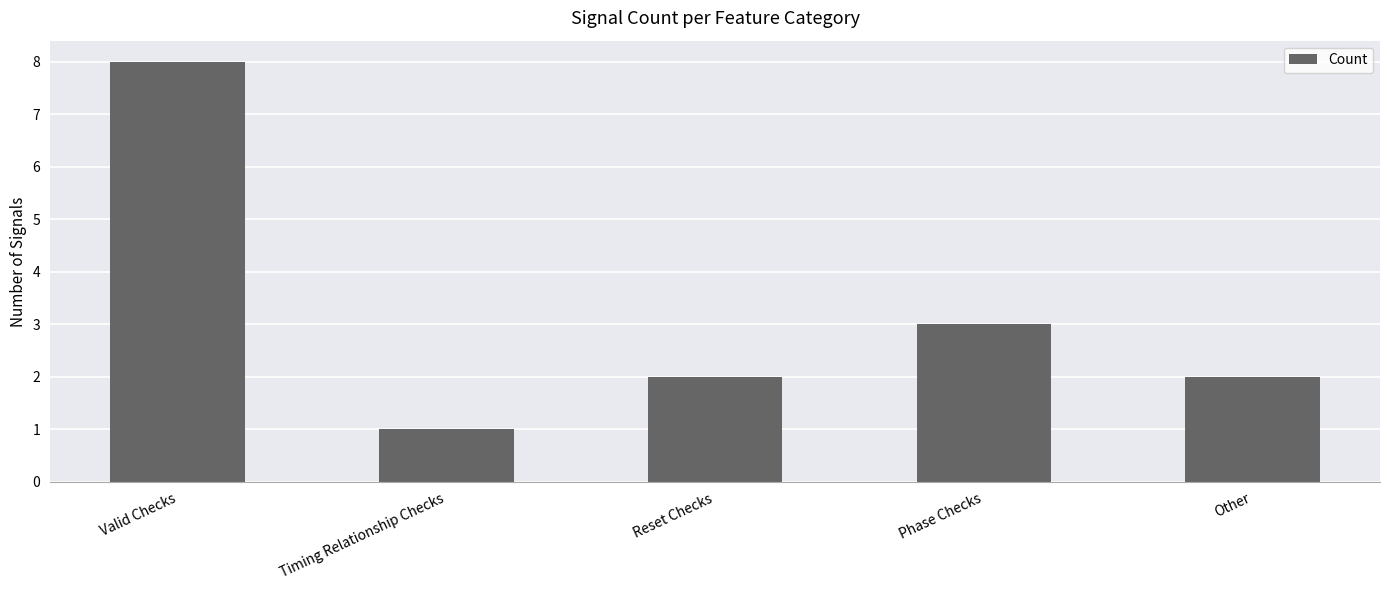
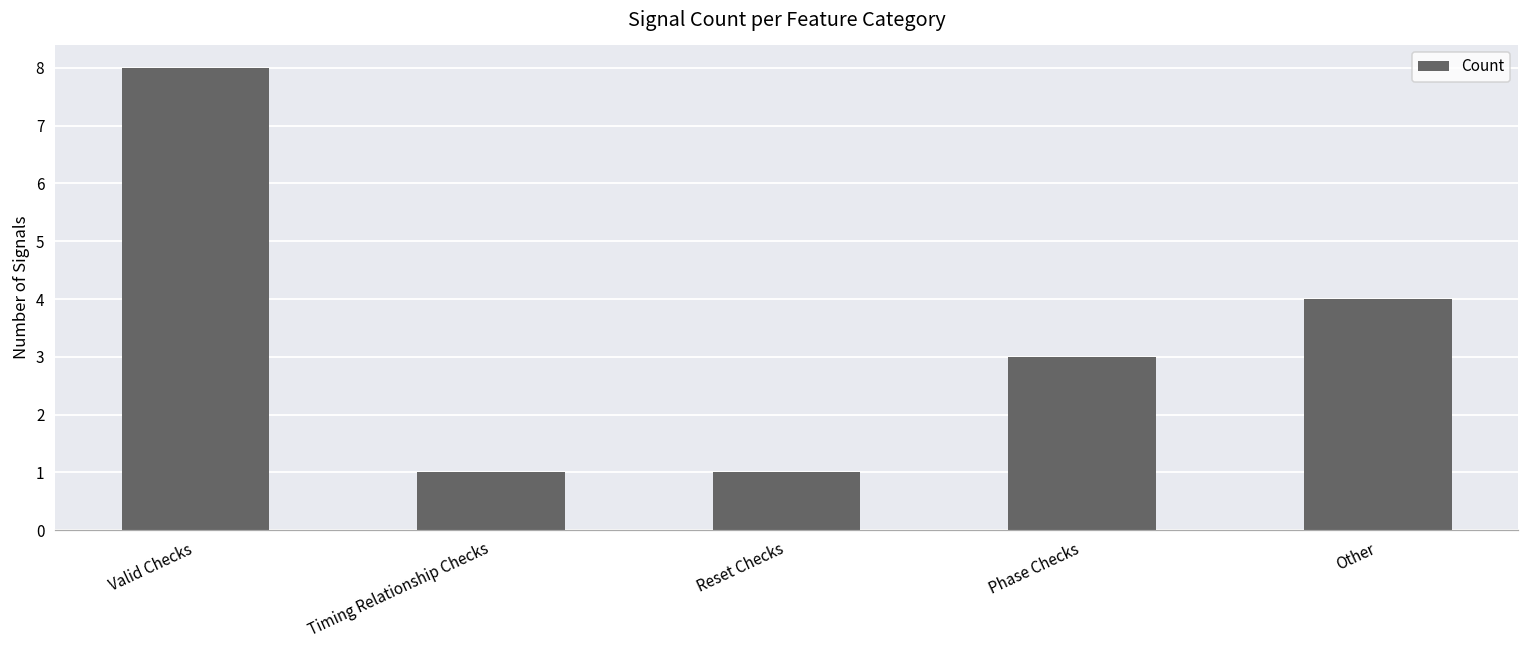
  {
    "Valid Checks": 8,
    "Timing Relationship Checks": 1,
-   "Reset Checks": 2,
+   "Reset Checks": 1,
    "Phase Checks": 3,
-   "Other": 2
+   "Other": 4
  }
